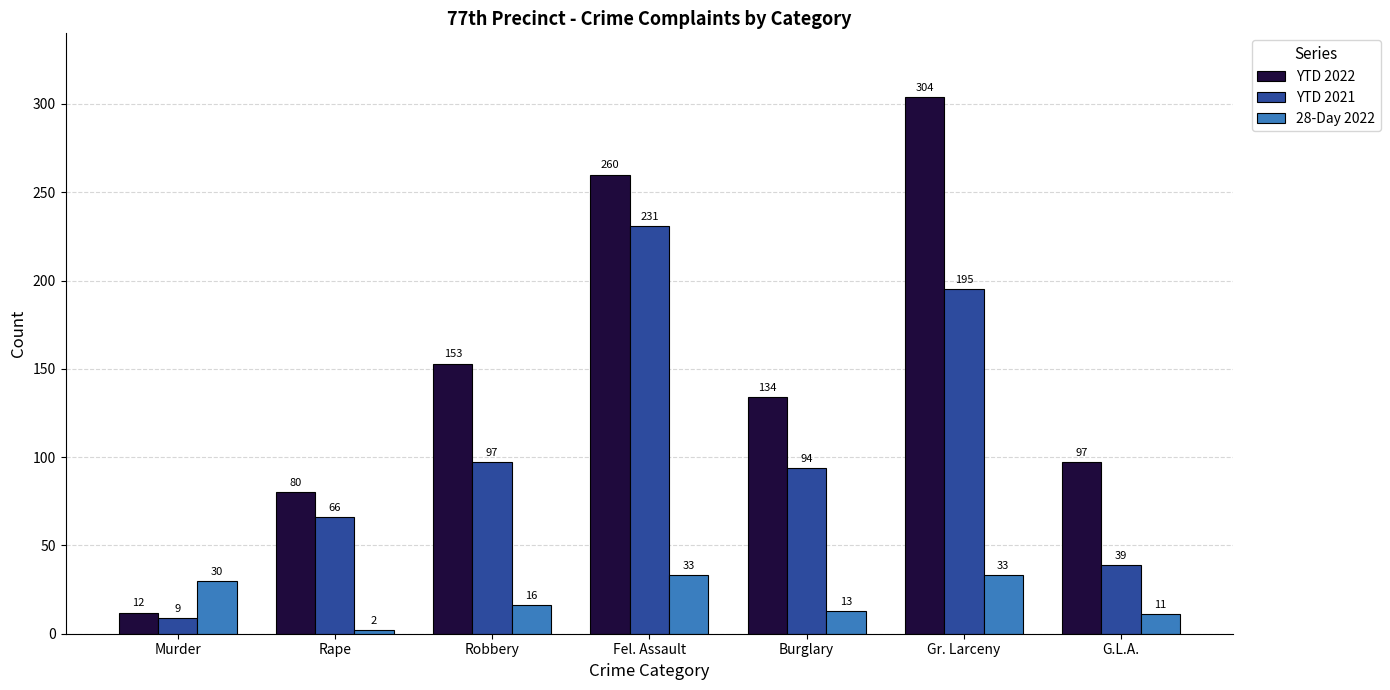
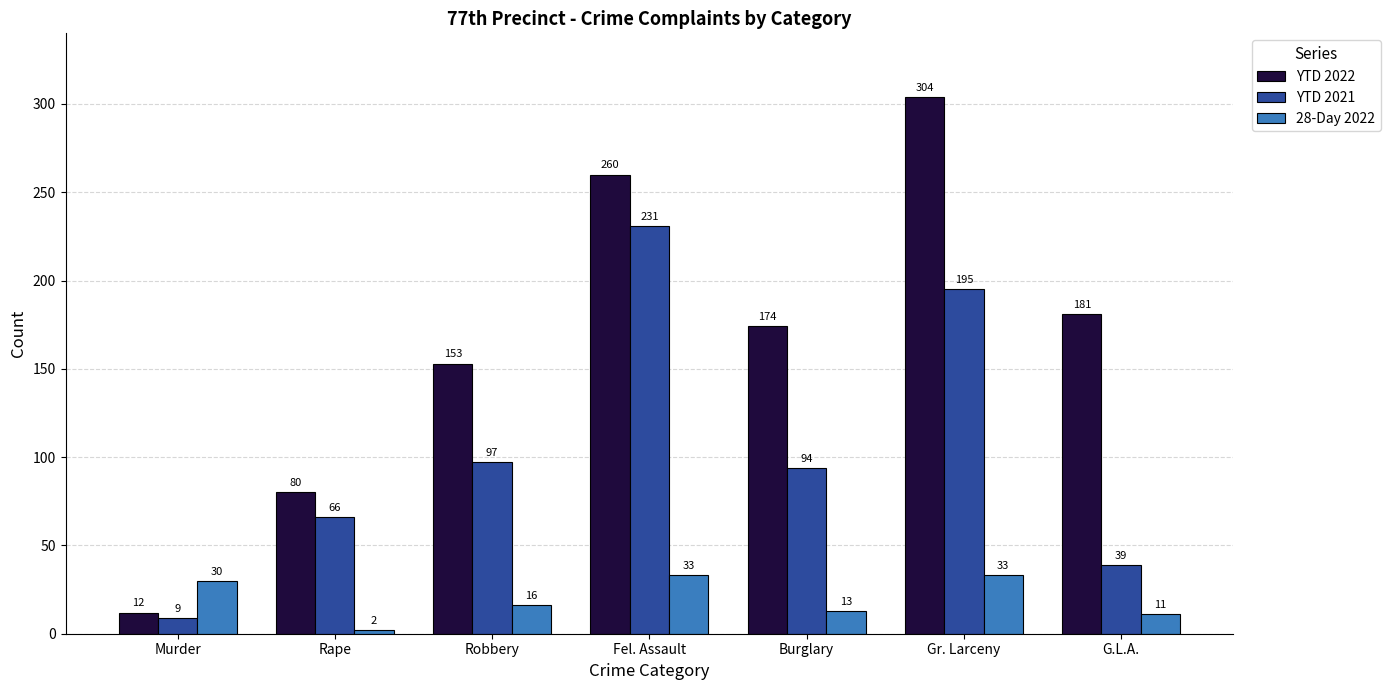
  {
    "YTD 2022": {
      "Murder": 12,
      "Rape": 80,
      "Robbery": 153,
      "Fel. Assault": 260,
-     "Burglary": 134,
+     "Burglary": 174,
      "Gr. Larceny": 304,
-     "G.L.A.": 97
+     "G.L.A.": 181
    },
    "YTD 2021": {
      "Murder": 9,
      "Rape": 66,
      "Robbery": 97,
      "Fel. Assault": 231,
      "Burglary": 94,
      "Gr. Larceny": 195,
      "G.L.A.": 39
    },
    "28-Day 2022": {
      "Murder": 30,
      "Rape": 2,
      "Robbery": 16,
      "Fel. Assault": 33,
      "Burglary": 13,
      "Gr. Larceny": 33,
      "G.L.A.": 11
    }
  }
